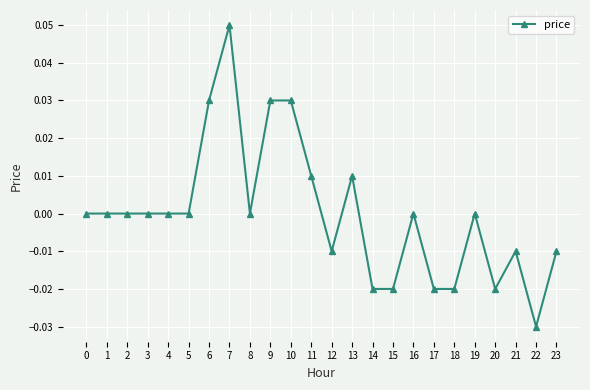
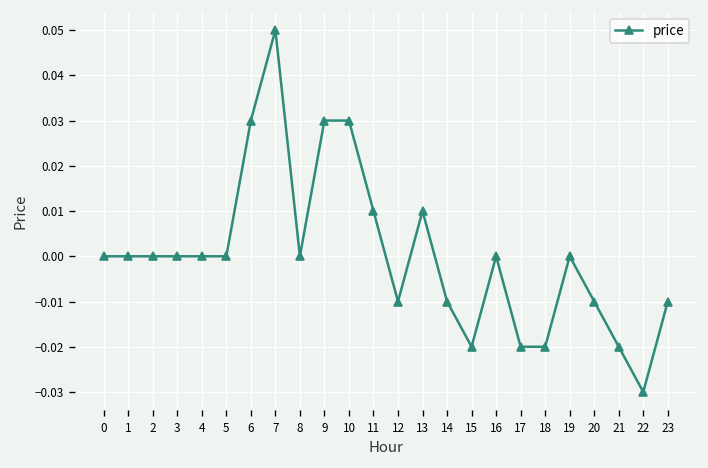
  {
    "0": 0.00,
    "1": 0.00,
    "2": 0.00,
    "3": 0.00,
    "4": 0.00,
    "5": 0.00,
    "6": 0.03,
    "7": 0.05,
    "8": 0.00,
    "9": 0.03,
    "10": 0.03,
    "11": 0.01,
    "12": -0.01,
    "13": 0.01,
-   "14": -0.02,
+   "14": -0.01,
    "15": -0.02,
    "16": 0.00,
    "17": -0.02,
    "18": -0.02,
    "19": 0.00,
-   "20": -0.02,
-   "21": -0.01,
+   "20": -0.01,
+   "21": -0.02,
    "22": -0.03,
    "23": -0.01
  }
